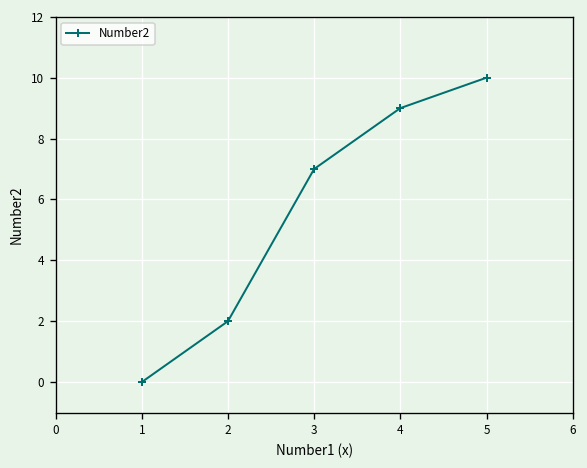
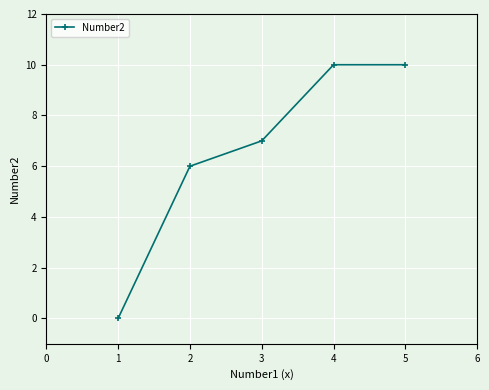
  {
    "1": 0,
-   "2": 2,
+   "2": 6,
    "3": 7,
-   "4": 9,
+   "4": 10,
    "5": 10
  }
